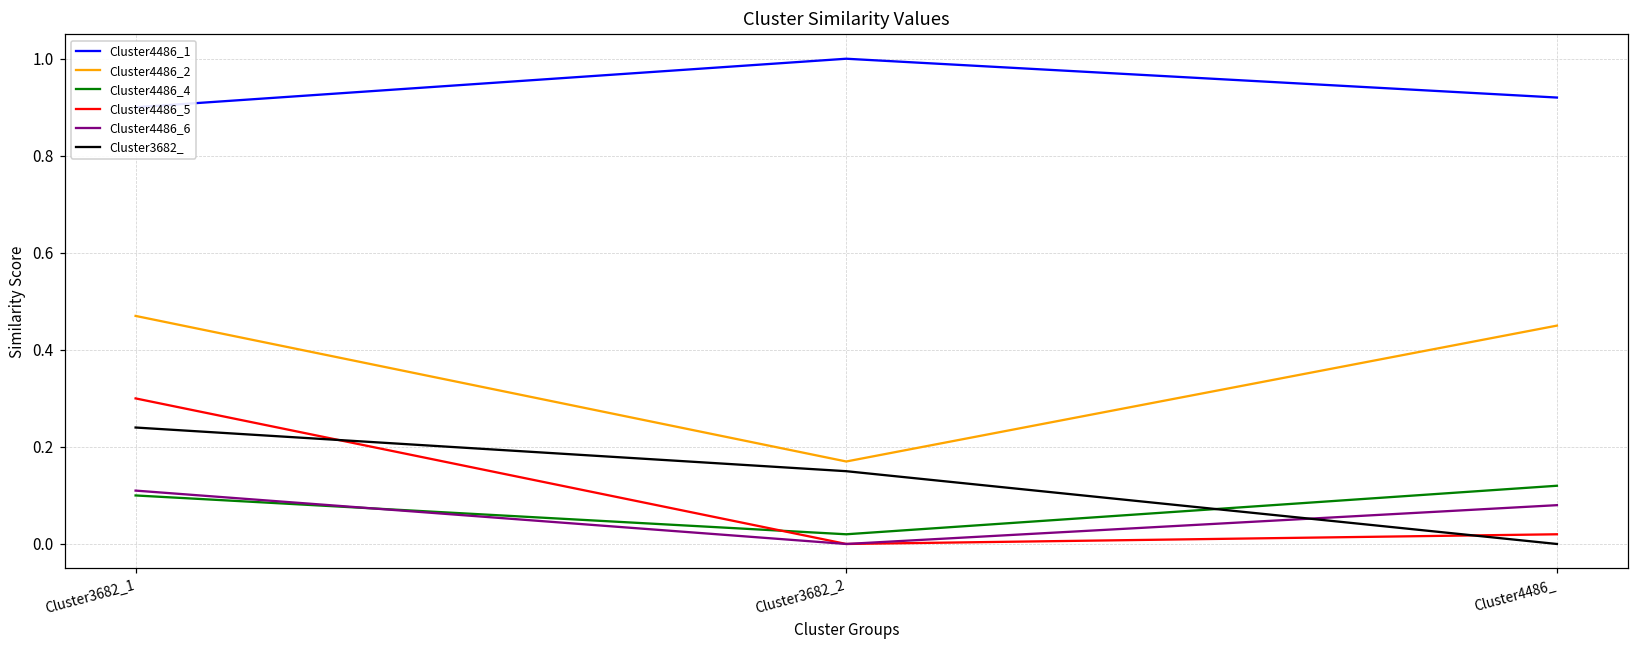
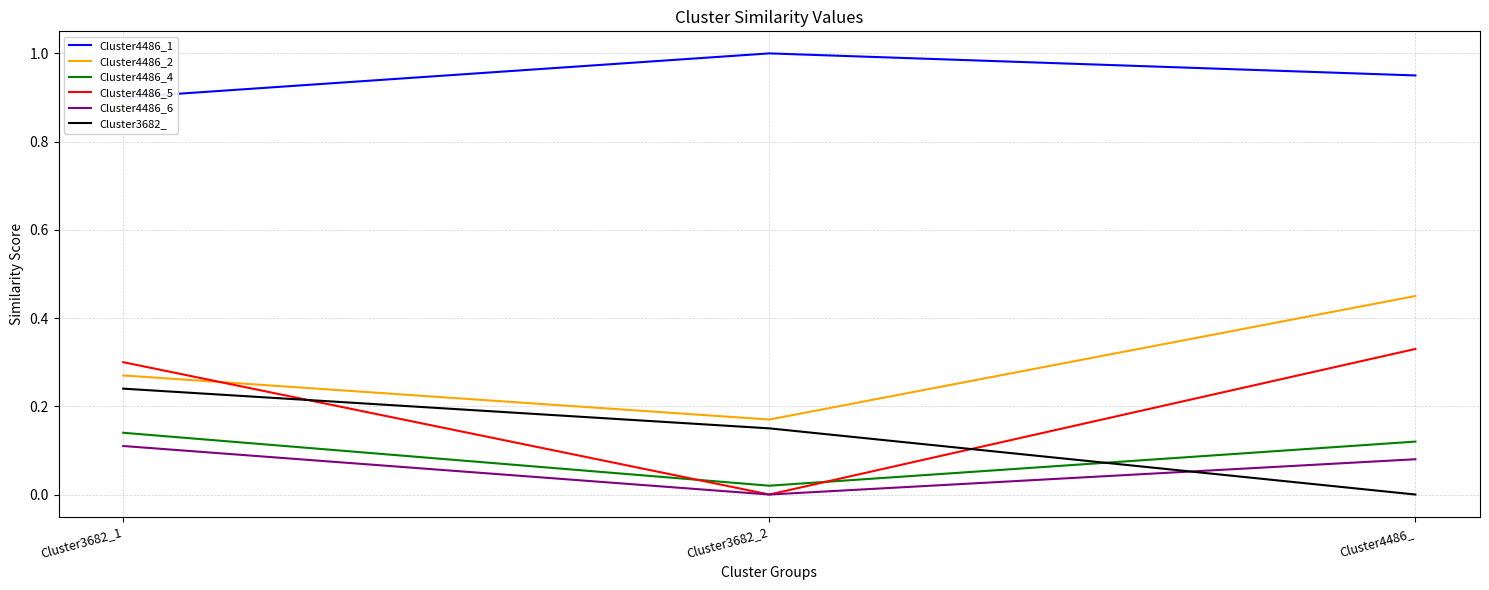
  {
    "Cluster4486_1": {
      "Cluster3682_2": 1.00,
-     "Cluster4486_": 0.92
+     "Cluster4486_": 0.95
    },
    "Cluster4486_2": {
-     "Cluster3682_1": 0.47,
+     "Cluster3682_1": 0.27,
      "Cluster3682_2": 0.17,
      "Cluster4486_": 0.45
    },
    "Cluster4486_4": {
-     "Cluster3682_1": 0.10,
+     "Cluster3682_1": 0.14,
      "Cluster3682_2": 0.02,
      "Cluster4486_": 0.12
    },
    "Cluster4486_5": {
      "Cluster3682_1": 0.30,
-     "Cluster4486_": 0.02
+     "Cluster4486_": 0.33
    },
    "Cluster4486_6": {
      "Cluster3682_1": 0.11,
      "Cluster4486_": 0.08
    },
    "Cluster3682_": {
      "Cluster3682_1": 0.24,
      "Cluster3682_2": 0.15,
      "Cluster4486_": 0.00
    }
  }
